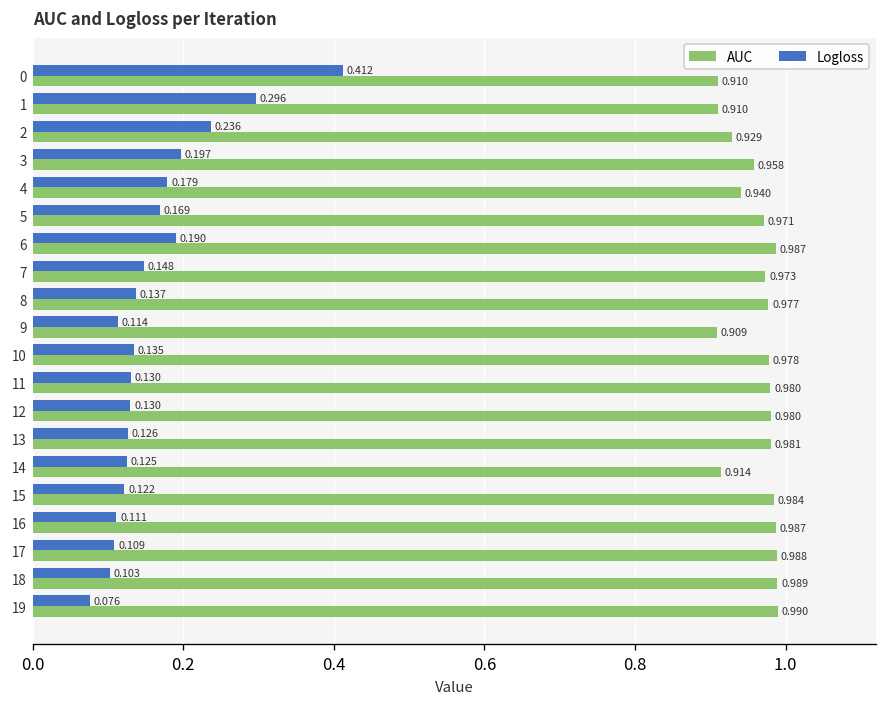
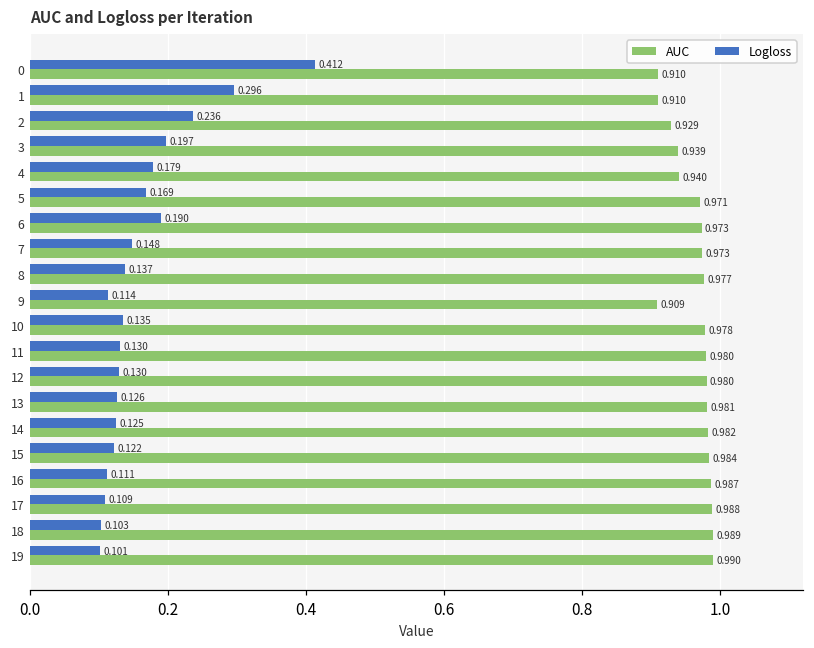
  {
    "AUC": {
      "0": 0.910,
      "1": 0.910,
      "2": 0.929,
-     "3": 0.958,
+     "3": 0.939,
      "4": 0.940,
      "5": 0.971,
-     "6": 0.987,
+     "6": 0.973,
      "7": 0.973,
      "8": 0.977,
      "9": 0.909,
      "10": 0.978,
      "11": 0.980,
      "12": 0.980,
      "13": 0.981,
-     "14": 0.914,
+     "14": 0.982,
      "15": 0.984,
      "16": 0.987,
      "17": 0.988,
      "18": 0.989,
      "19": 0.990
    },
    "Logloss": {
      "0": 0.412,
      "1": 0.296,
      "2": 0.236,
      "3": 0.197,
      "4": 0.179,
      "5": 0.169,
      "6": 0.190,
      "7": 0.148,
      "8": 0.137,
      "9": 0.114,
      "10": 0.135,
      "11": 0.130,
      "12": 0.130,
      "13": 0.126,
      "14": 0.125,
      "15": 0.122,
      "16": 0.111,
      "17": 0.109,
      "18": 0.103,
-     "19": 0.076
+     "19": 0.101
    }
  }
